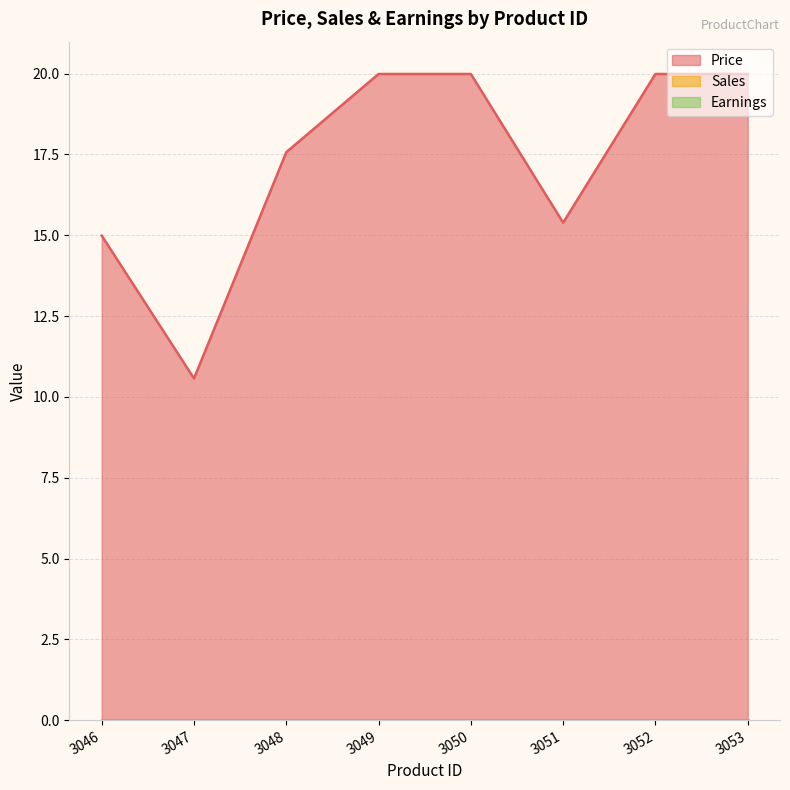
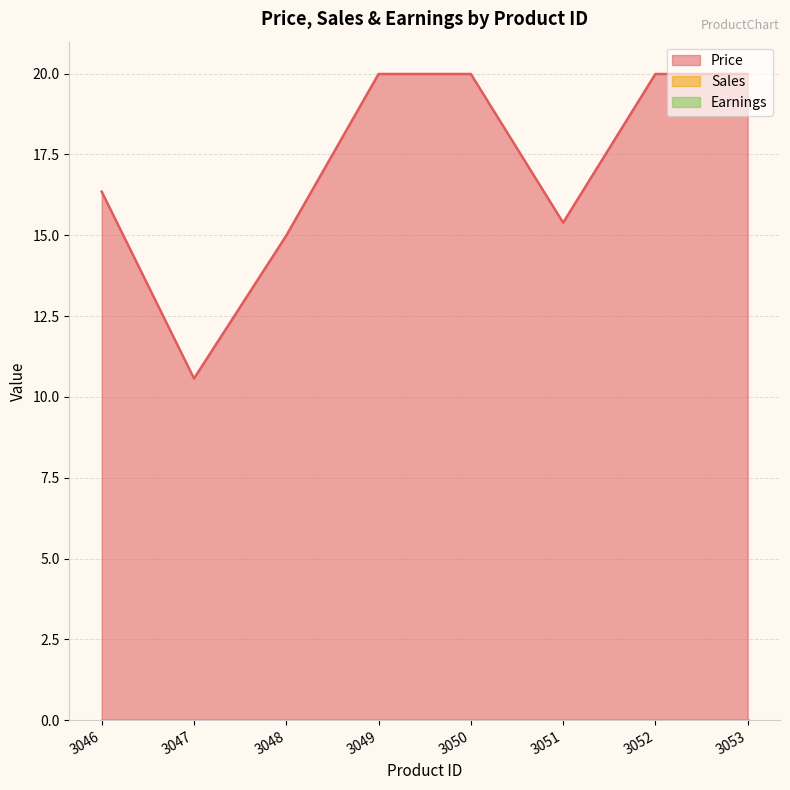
  {
    "Price": {
-     "3046": 15.0,
+     "3046": 16.4,
      "3047": 10.6,
-     "3048": 17.6,
+     "3048": 15.0,
      "3049": 20.0,
      "3050": 20.0,
      "3051": 15.4,
      "3052": 20.0
    },
    "Earnings": {
      "3046": 0.0,
      "3047": 0.0,
      "3048": 0.0,
      "3049": 0.0,
      "3050": 0.0,
      "3051": 0.0,
      "3052": 0.0,
      "3053": 0.0
    }
  }
